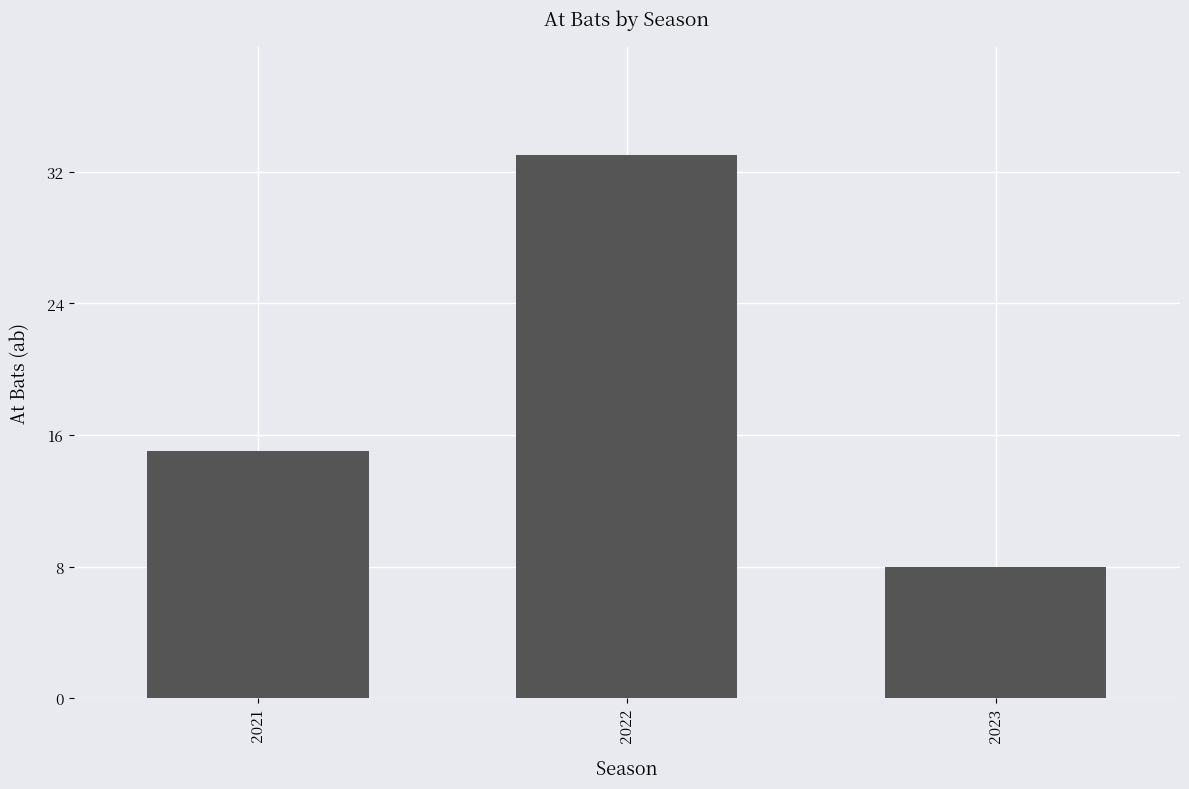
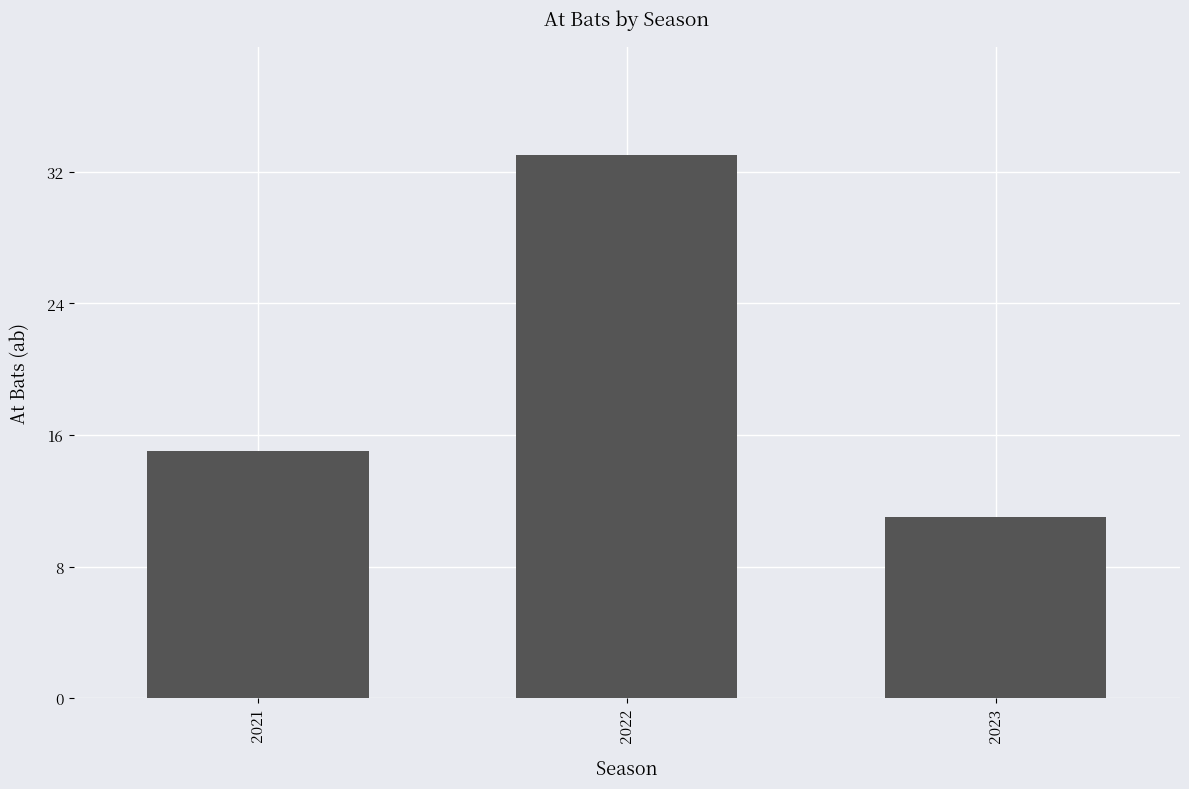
  {
    "2021": 15,
    "2022": 33,
-   "2023": 8
+   "2023": 11
  }
